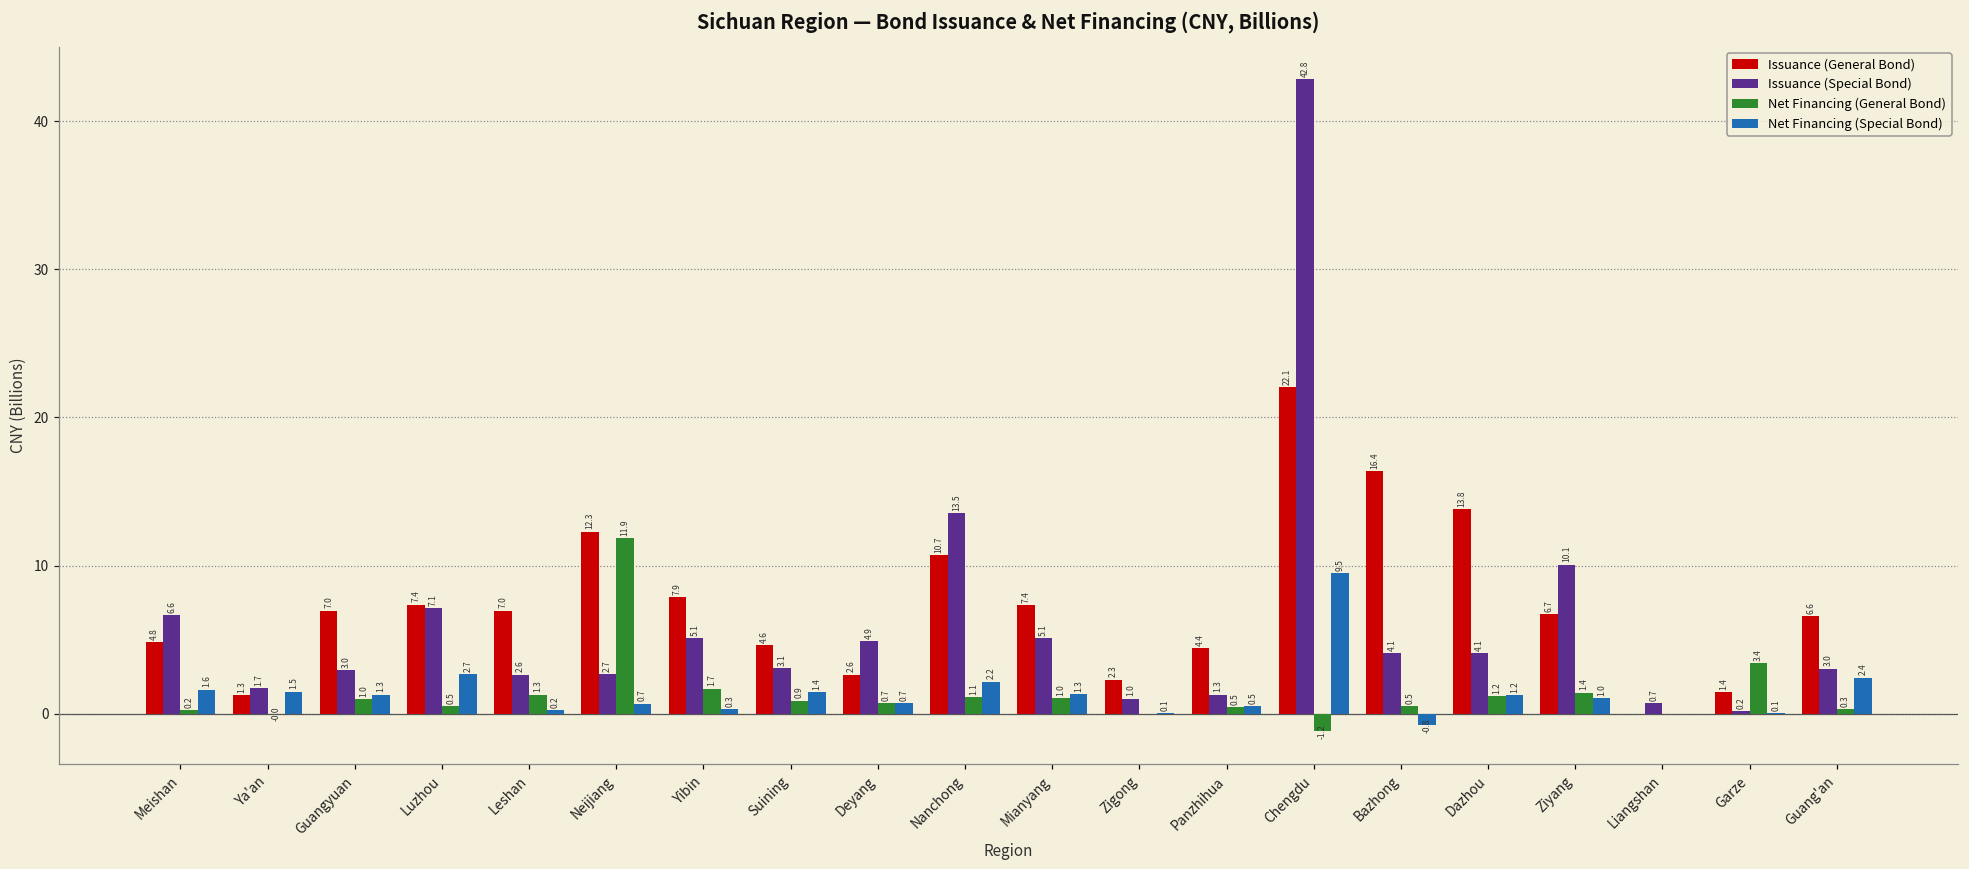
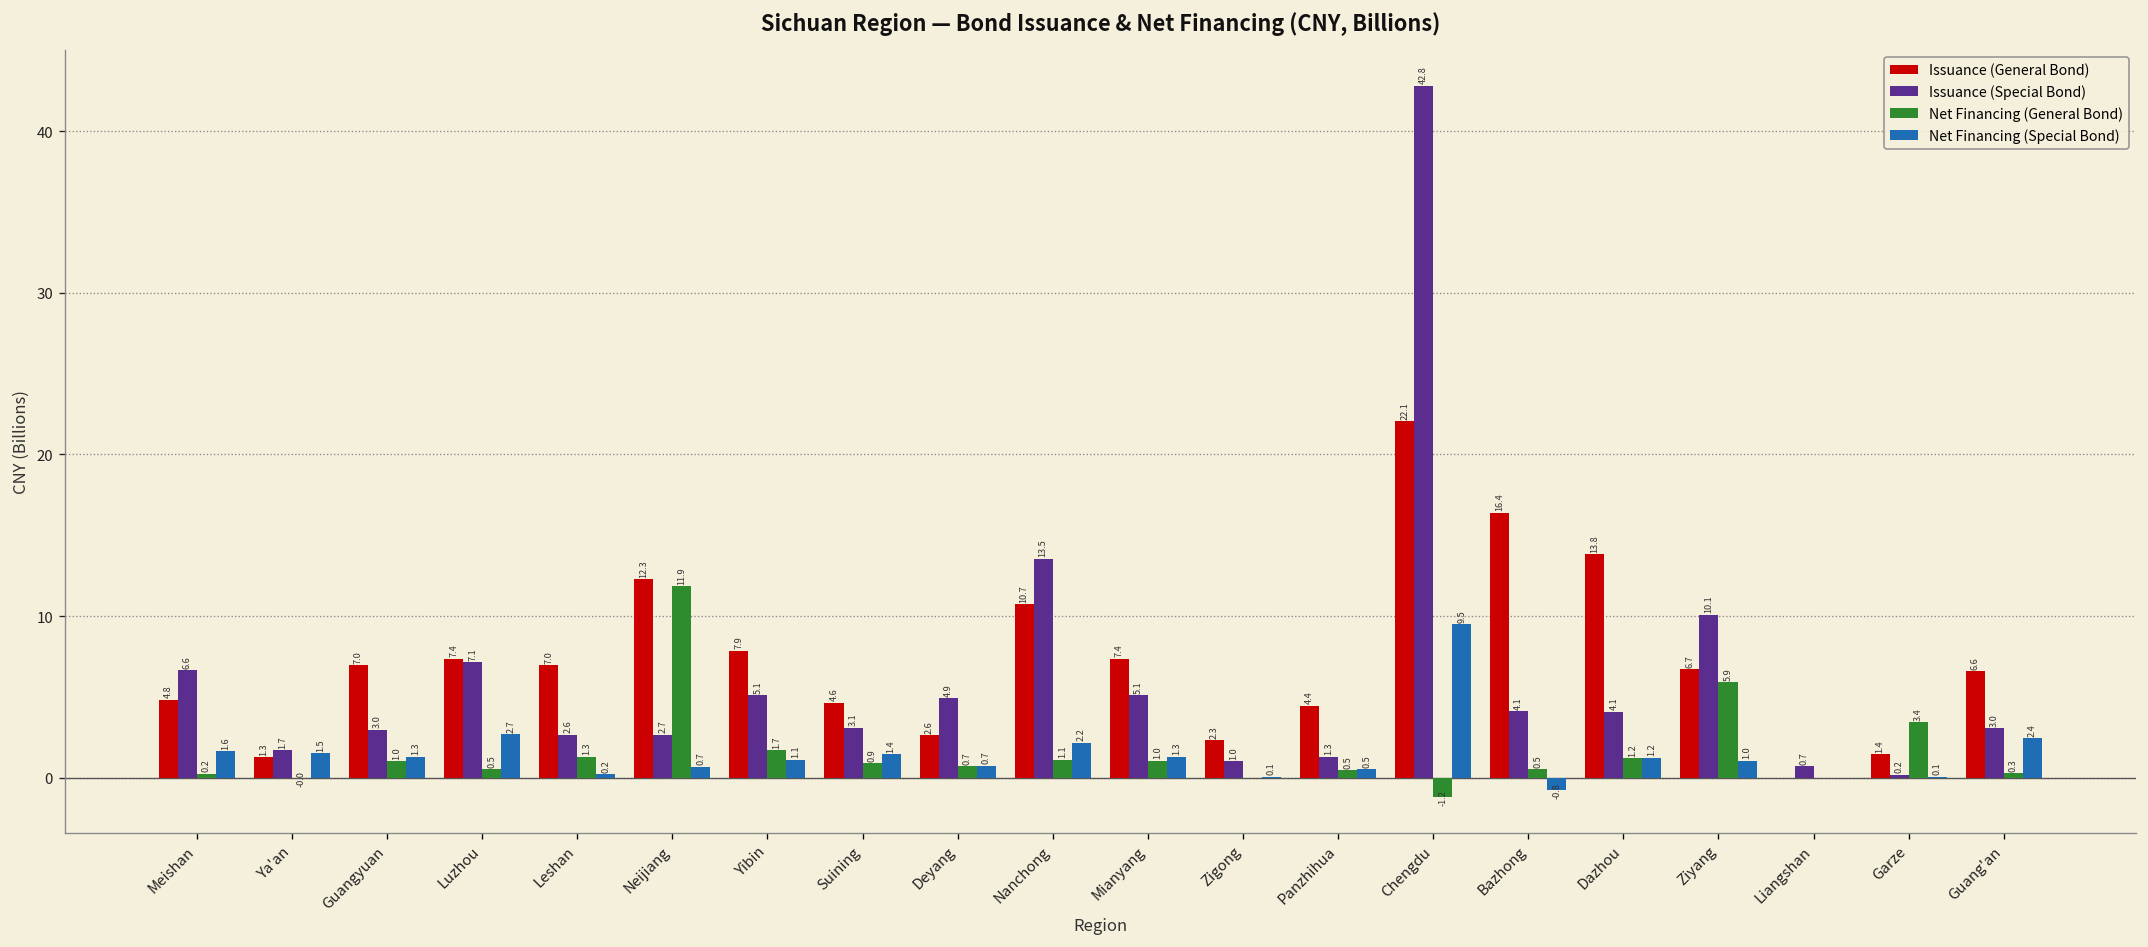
  {
    "Issuance (General Bond)": {
      "Meishan": 4.8,
      "Ya'an": 1.3,
      "Guangyuan": 7.0,
      "Luzhou": 7.4,
      "Leshan": 7.0,
      "Neijiang": 12.3,
      "Yibin": 7.9,
      "Suining": 4.6,
      "Deyang": 2.6,
      "Nanchong": 10.7,
      "Mianyang": 7.4,
      "Zigong": 2.3,
      "Panzhihua": 4.4,
      "Chengdu": 22.1,
      "Bazhong": 16.4,
      "Dazhou": 13.8,
      "Ziyang": 6.7,
      "Garze": 1.4,
      "Guang'an": 6.6
    },
    "Issuance (Special Bond)": {
      "Meishan": 6.6,
      "Ya'an": 1.7,
      "Guangyuan": 3.0,
      "Luzhou": 7.1,
      "Leshan": 2.6,
      "Neijiang": 2.7,
      "Yibin": 5.1,
      "Suining": 3.1,
      "Deyang": 4.9,
      "Nanchong": 13.5,
      "Mianyang": 5.1,
      "Zigong": 1.0,
      "Panzhihua": 1.3,
      "Chengdu": 42.8,
      "Bazhong": 4.1,
      "Dazhou": 4.1,
      "Ziyang": 10.1,
      "Liangshan": 0.7,
      "Garze": 0.2,
      "Guang'an": 3.0
    },
    "Net Financing (General Bond)": {
      "Meishan": 0.2,
      "Ya'an": -0.0,
      "Guangyuan": 1.0,
      "Luzhou": 0.5,
      "Leshan": 1.3,
      "Neijiang": 11.9,
      "Yibin": 1.7,
      "Suining": 0.9,
      "Deyang": 0.7,
      "Nanchong": 1.1,
      "Mianyang": 1.0,
      "Panzhihua": 0.5,
      "Chengdu": -1.2,
      "Bazhong": 0.5,
      "Dazhou": 1.2,
-     "Ziyang": 1.4,
+     "Ziyang": 5.9,
      "Garze": 3.4,
      "Guang'an": 0.3
    },
    "Net Financing (Special Bond)": {
      "Meishan": 1.6,
      "Ya'an": 1.5,
      "Guangyuan": 1.3,
      "Luzhou": 2.7,
      "Leshan": 0.2,
      "Neijiang": 0.7,
-     "Yibin": 0.3,
+     "Yibin": 1.1,
      "Suining": 1.4,
      "Deyang": 0.7,
      "Nanchong": 2.2,
      "Mianyang": 1.3,
      "Zigong": 0.1,
      "Panzhihua": 0.5,
      "Chengdu": 9.5,
      "Bazhong": -0.8,
      "Dazhou": 1.2,
      "Ziyang": 1.0,
      "Garze": 0.1,
      "Guang'an": 2.4
    }
  }
